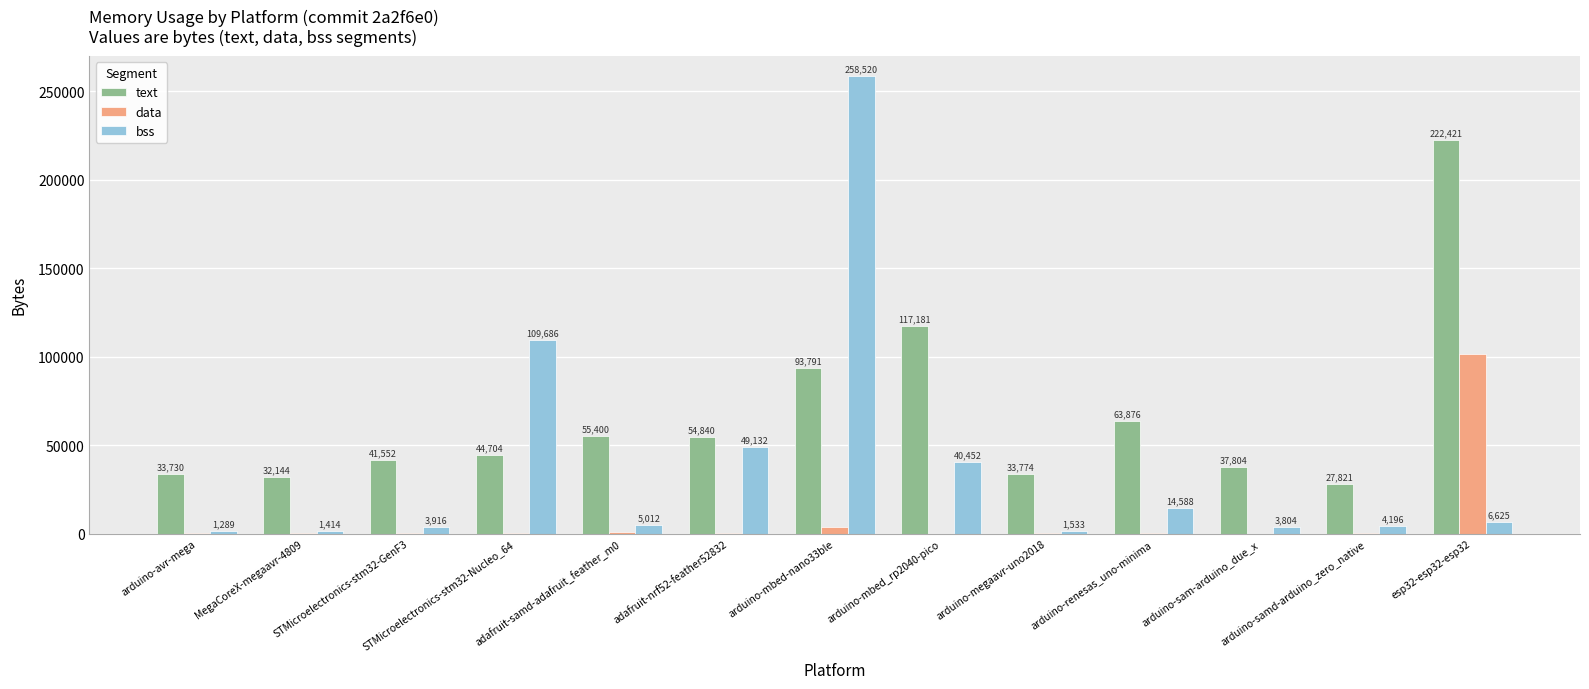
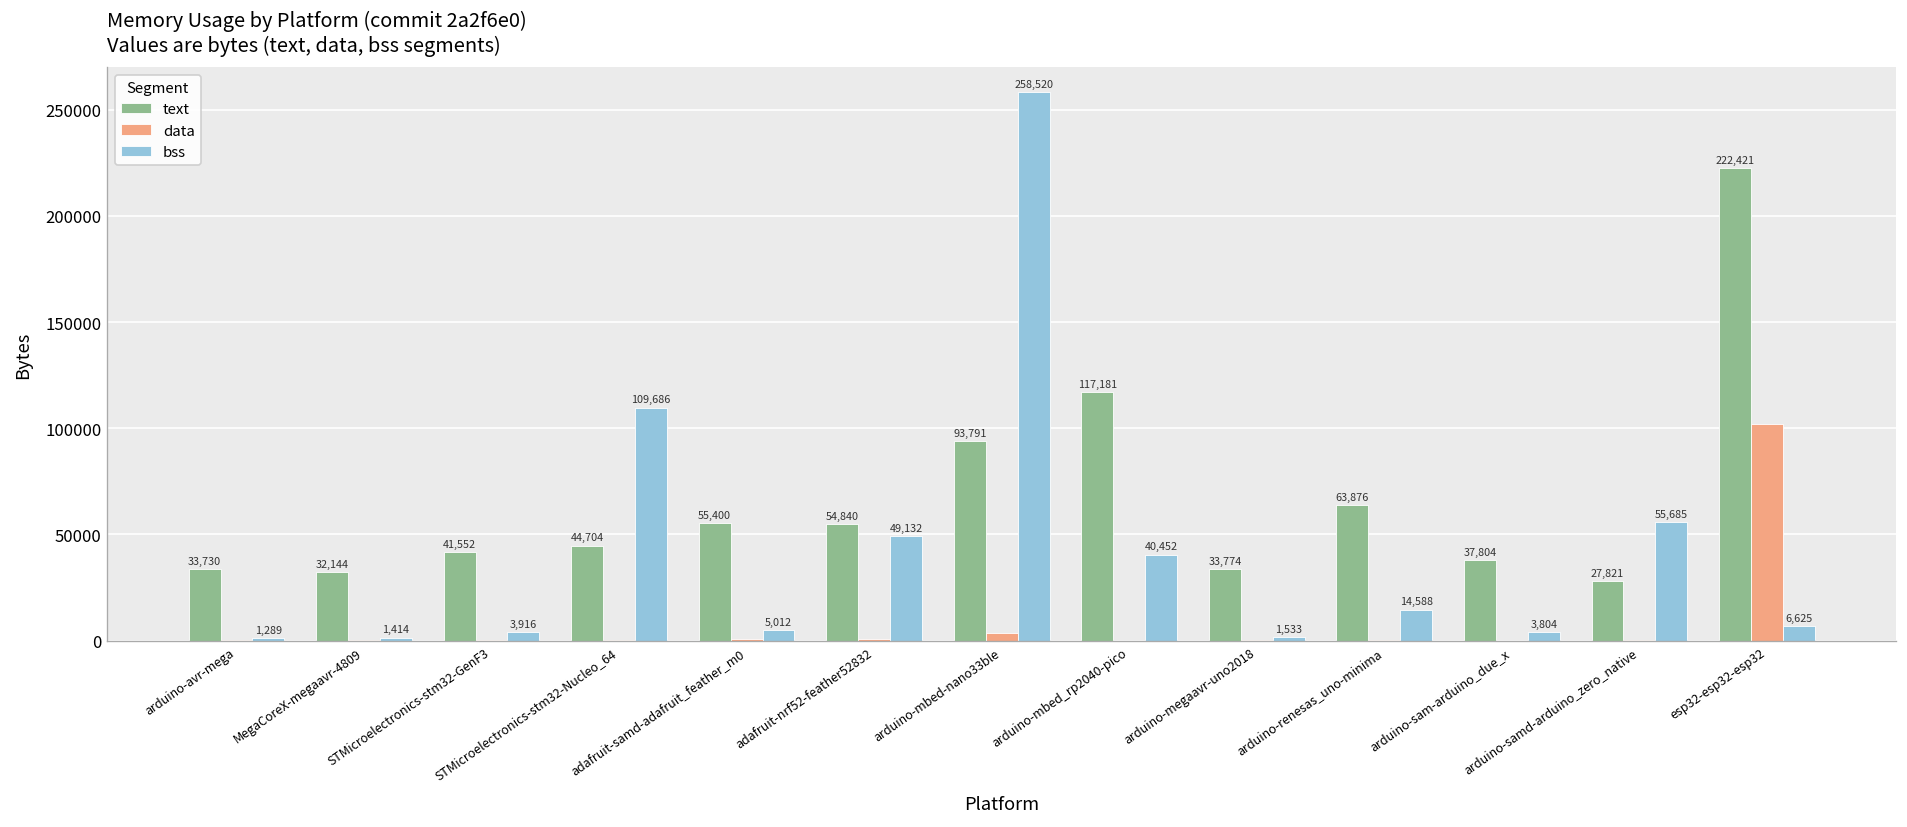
  {
    "text": {
      "arduino-avr-mega": "33,730",
      "MegaCoreX-megaavr-4809": "32,144",
      "STMicroelectronics-stm32-GenF3": "41,552",
      "STMicroelectronics-stm32-Nucleo_64": "44,704",
      "adafruit-samd-adafruit_feather_m0": "55,400",
      "adafruit-nrf52-feather52832": "54,840",
      "arduino-mbed-nano33ble": "93,791",
      "arduino-mbed_rp2040-pico": "117,181",
      "arduino-megaavr-uno2018": "33,774",
      "arduino-renesas_uno-minima": "63,876",
      "arduino-sam-arduino_due_x": "37,804",
      "arduino-samd-arduino_zero_native": "27,821",
      "esp32-esp32-esp32": "222,421"
    },
    "data": {
      "arduino-mbed-nano33ble": "4000",
      "arduino-mbed_rp2040-pico": "0",
      "arduino-sam-arduino_due_x": "0",
      "esp32-esp32-esp32": "102000"
    },
    "bss": {
      "arduino-avr-mega": "1,289",
      "MegaCoreX-megaavr-4809": "1,414",
      "STMicroelectronics-stm32-GenF3": "3,916",
      "STMicroelectronics-stm32-Nucleo_64": "109,686",
      "adafruit-samd-adafruit_feather_m0": "5,012",
      "adafruit-nrf52-feather52832": "49,132",
      "arduino-mbed-nano33ble": "258,520",
      "arduino-mbed_rp2040-pico": "40,452",
      "arduino-megaavr-uno2018": "1,533",
      "arduino-renesas_uno-minima": "14,588",
      "arduino-sam-arduino_due_x": "3,804",
-     "arduino-samd-arduino_zero_native": "4,196",
+     "arduino-samd-arduino_zero_native": "55,685",
      "esp32-esp32-esp32": "6,625"
    }
  }
